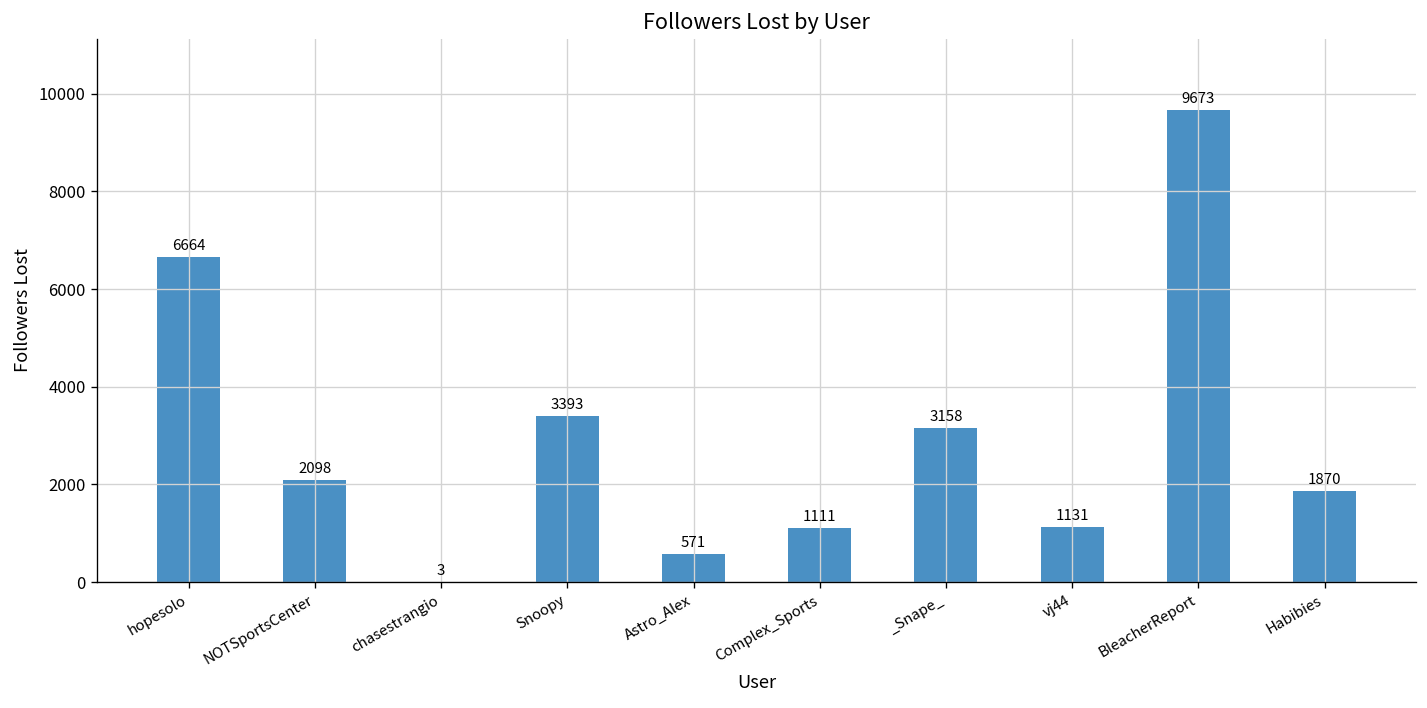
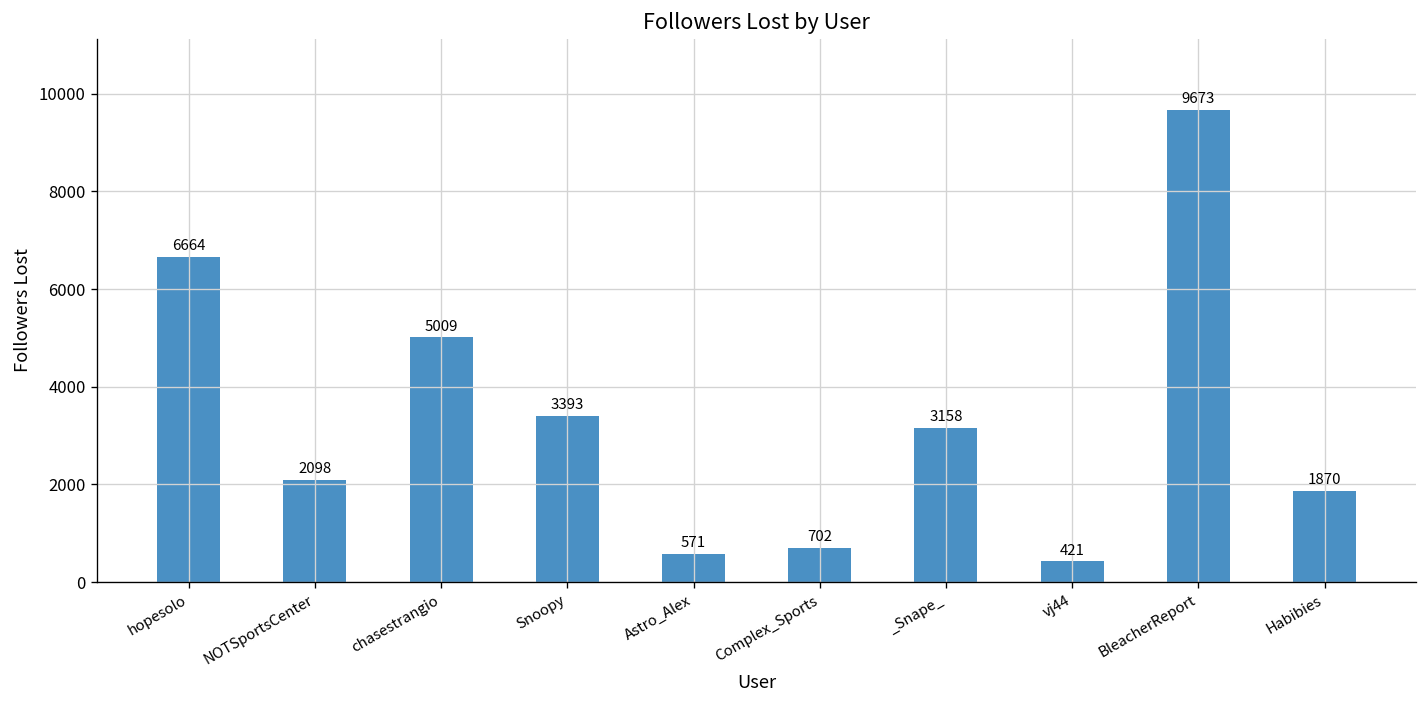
  {
    "hopesolo": 6664,
    "NOTSportsCenter": 2098,
-   "chasestrangio": 3,
+   "chasestrangio": 5009,
    "Snoopy": 3393,
    "Astro_Alex": 571,
-   "Complex_Sports": 1111,
+   "Complex_Sports": 702,
    "_Snape_": 3158,
-   "vj44": 1131,
+   "vj44": 421,
    "BleacherReport": 9673,
    "Habibies": 1870
  }
